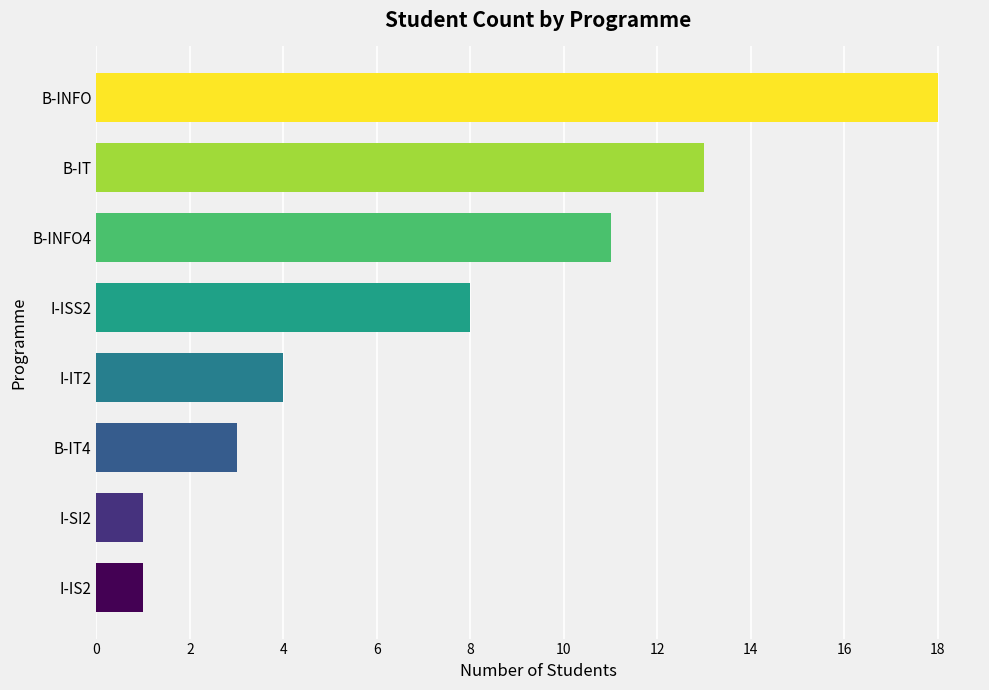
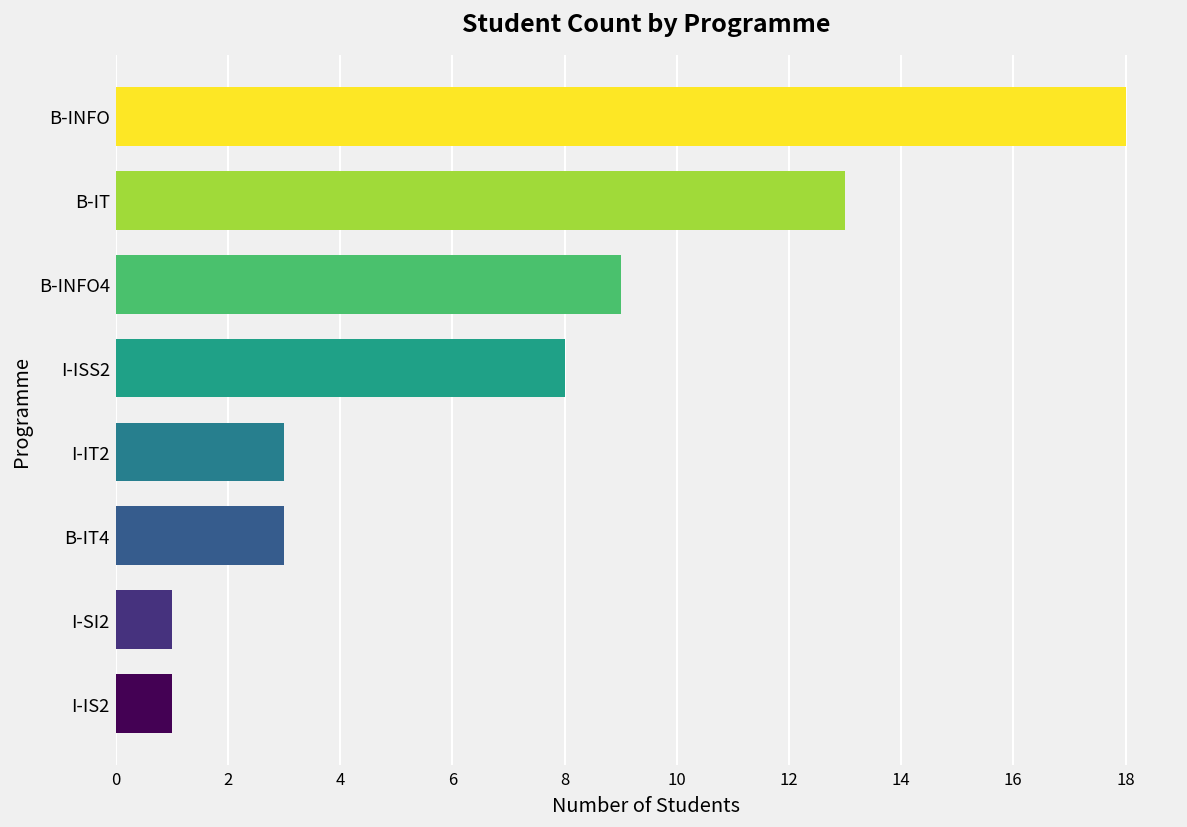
  {
    "B-INFO": 18,
    "B-IT": 13,
-   "B-INFO4": 11,
+   "B-INFO4": 9,
    "I-ISS2": 8,
-   "I-IT2": 4,
+   "I-IT2": 3,
    "B-IT4": 3,
    "I-SI2": 1,
    "I-IS2": 1
  }
